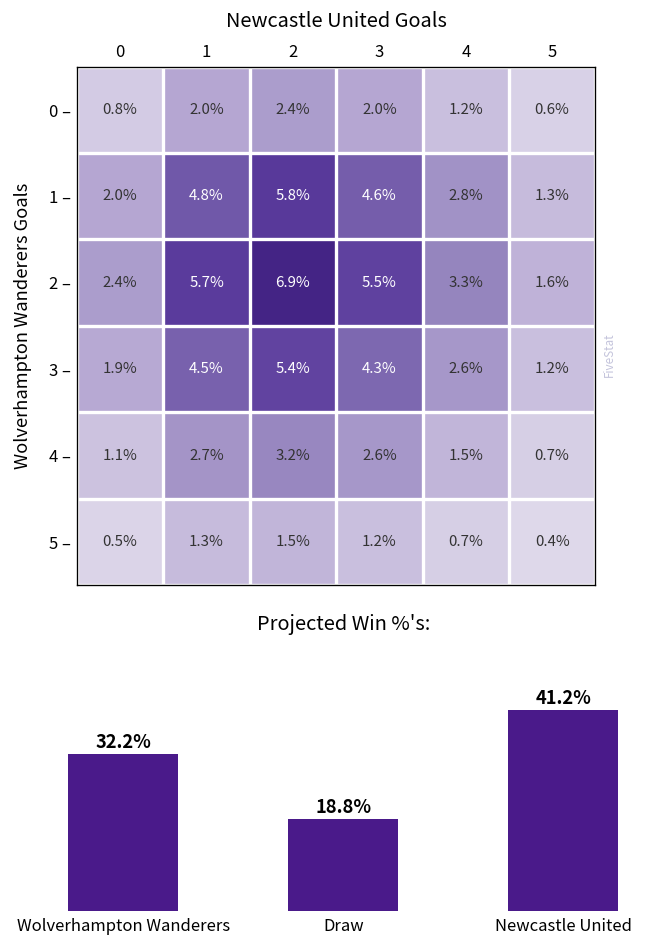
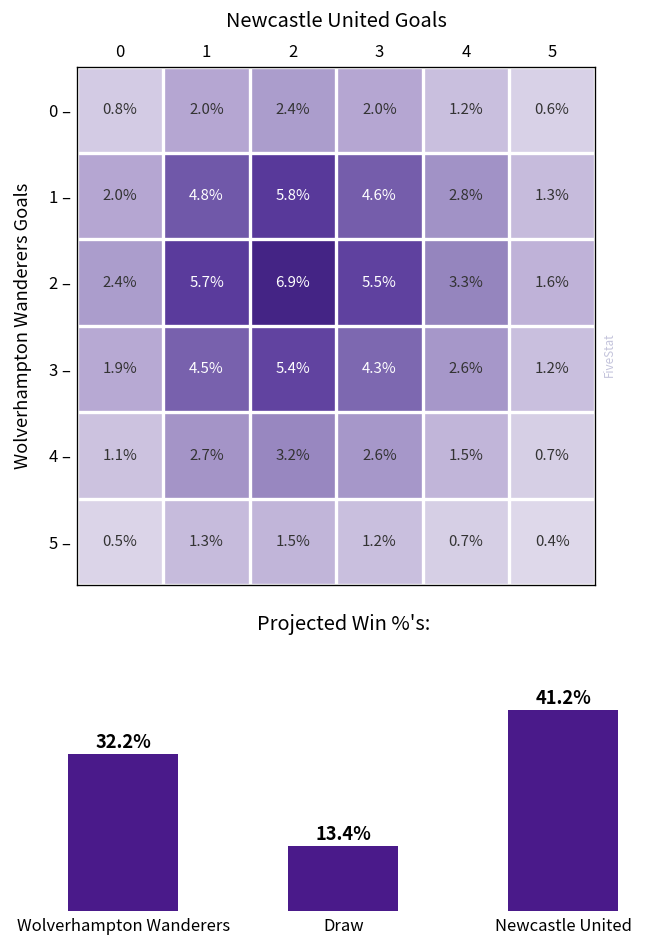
  {
    "Projected Win %'s:": {
      "Wolverhampton Wanderers": "32.2%",
-     "Draw": "18.8%",
+     "Draw": "13.4%",
      "Newcastle United": "41.2%"
    }
  }
